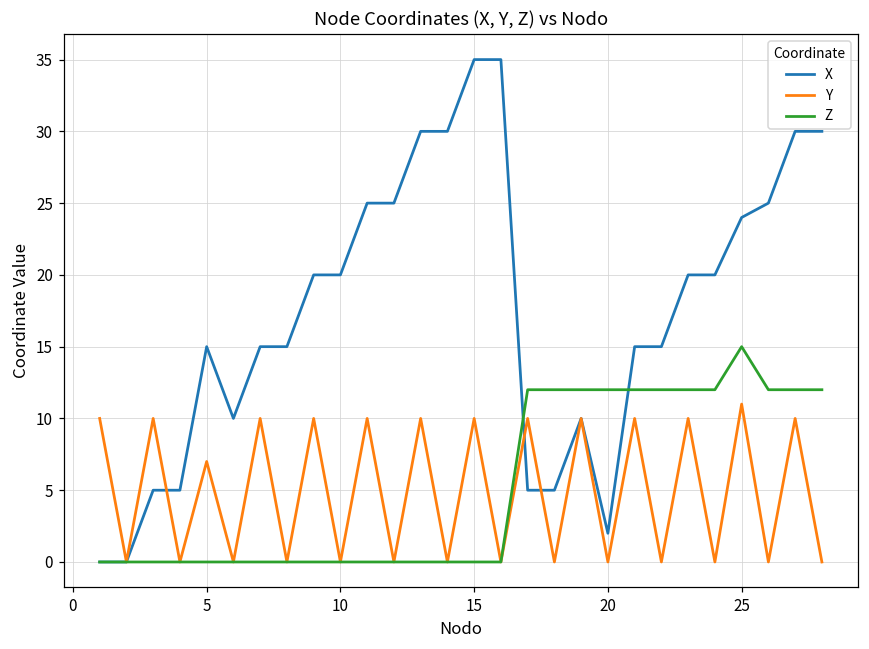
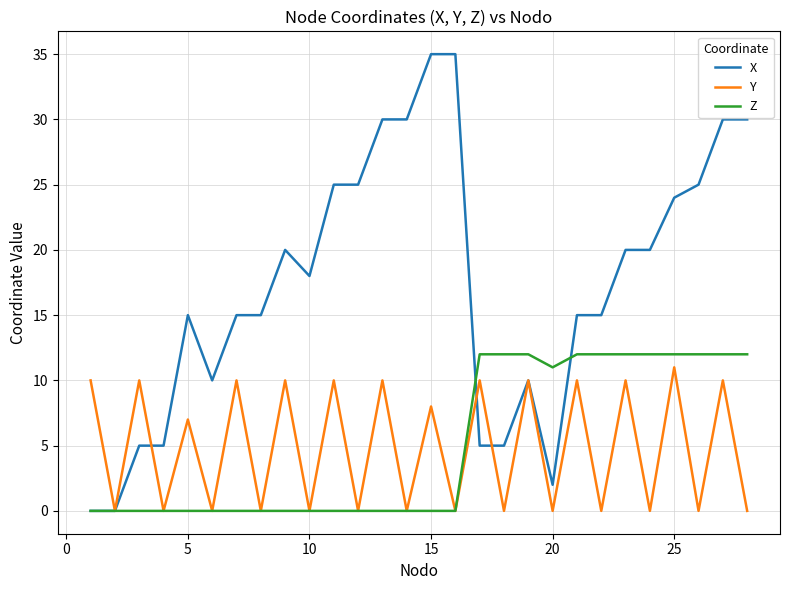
  {
    "X": {
      "5": 15,
-     "10": 20,
+     "10": 18,
      "15": 35,
      "20": 2,
      "25": 24
    },
    "Y": {
      "5": 7,
-     "15": 10,
+     "15": 8,
      "20": 0,
      "25": 11
    },
    "Z": {
      "5": 0,
      "15": 0,
-     "20": 12,
-     "25": 15
+     "20": 11,
+     "25": 12
    }
  }
